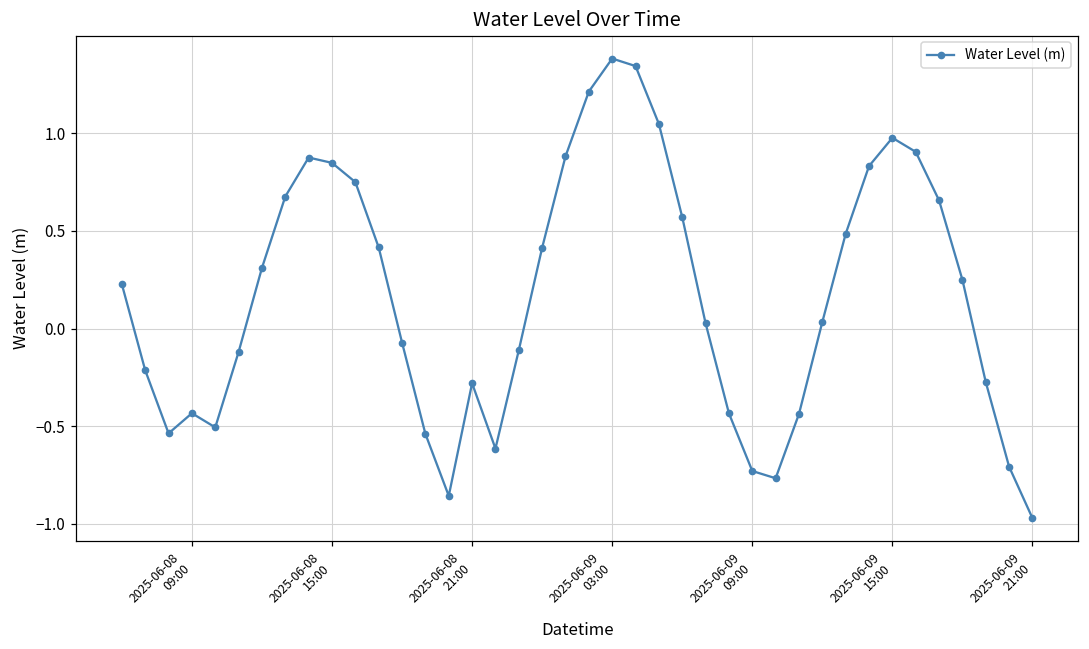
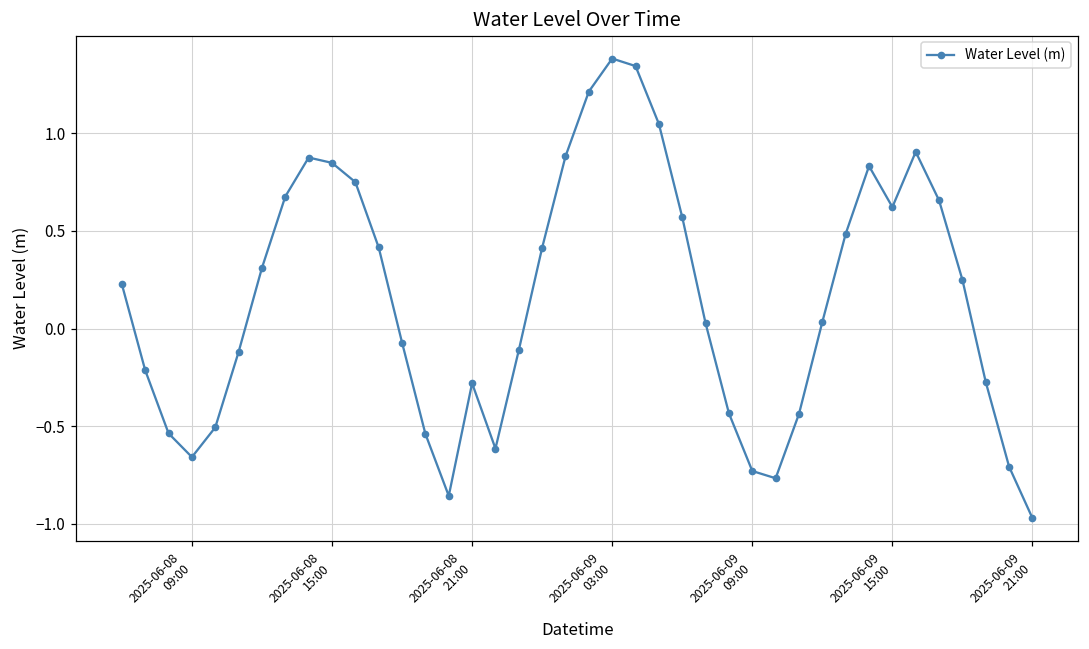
  {
-   "2025-06-08 09:00": -0.43,
+   "2025-06-08 09:00": -0.66,
    "2025-06-08 15:00": 0.85,
    "2025-06-08 21:00": -0.28,
    "2025-06-09 03:00": 1.38,
    "2025-06-09 09:00": -0.73,
-   "2025-06-09 15:00": 0.98,
+   "2025-06-09 15:00": 0.62,
    "2025-06-09 21:00": -0.97
  }
